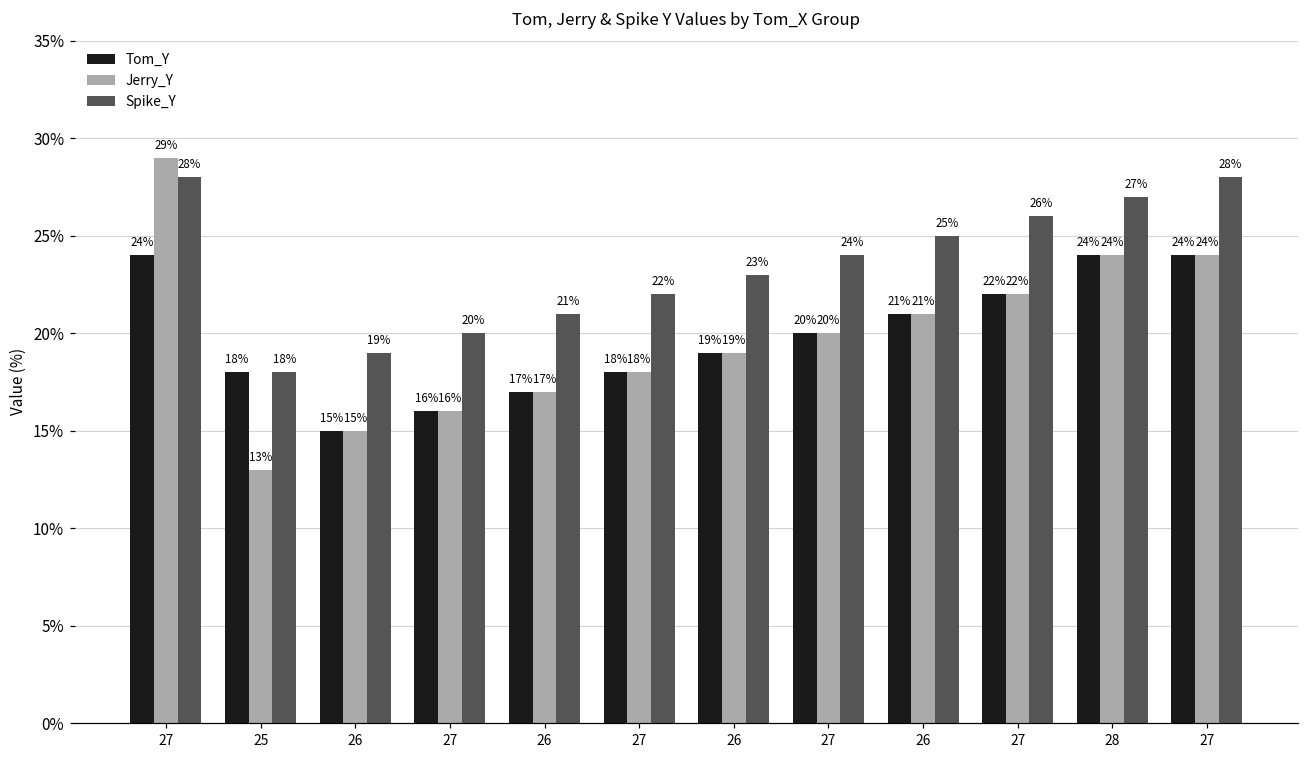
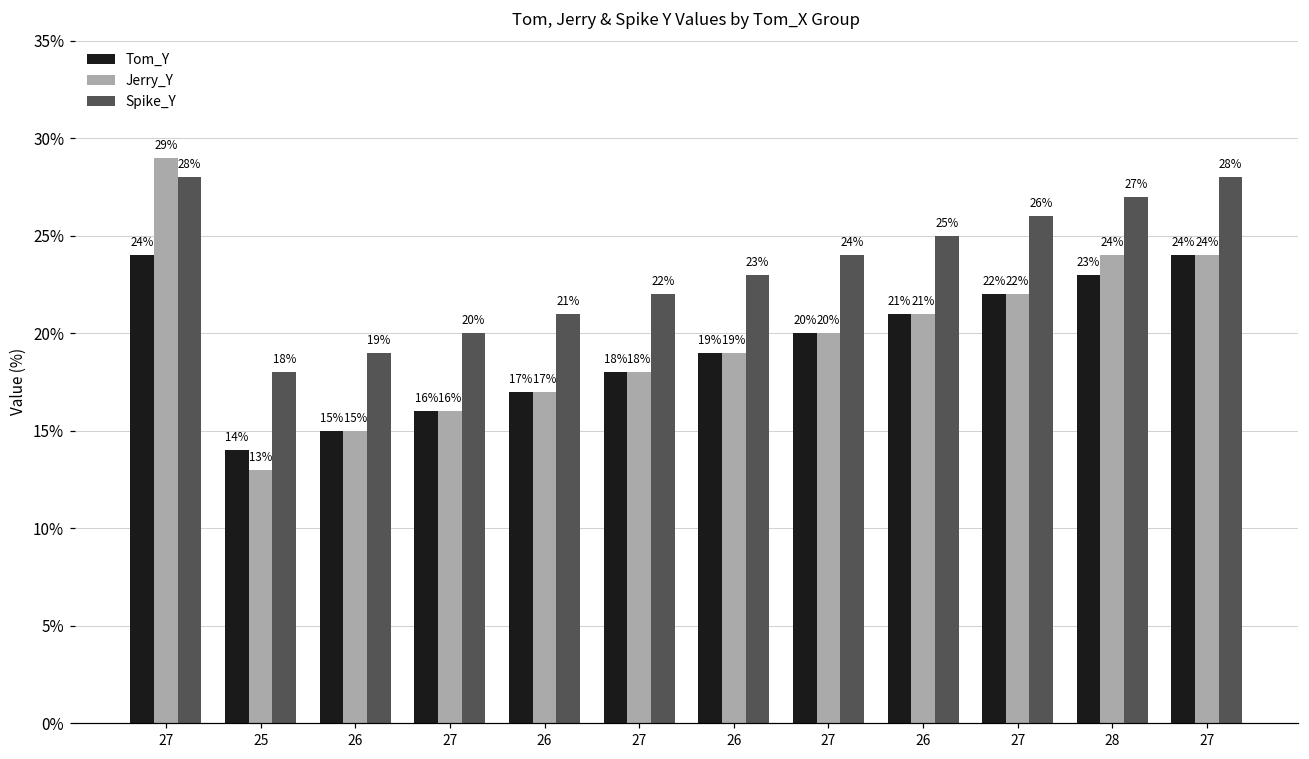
  {
    "Tom_Y": {
-     "25": "18%",
-     "28": "24%"
+     "25": "14%",
+     "28": "23%"
    },
    "Jerry_Y": {
      "25": "13%",
      "28": "24%"
    },
    "Spike_Y": {
      "25": "18%",
      "28": "27%"
    }
  }
